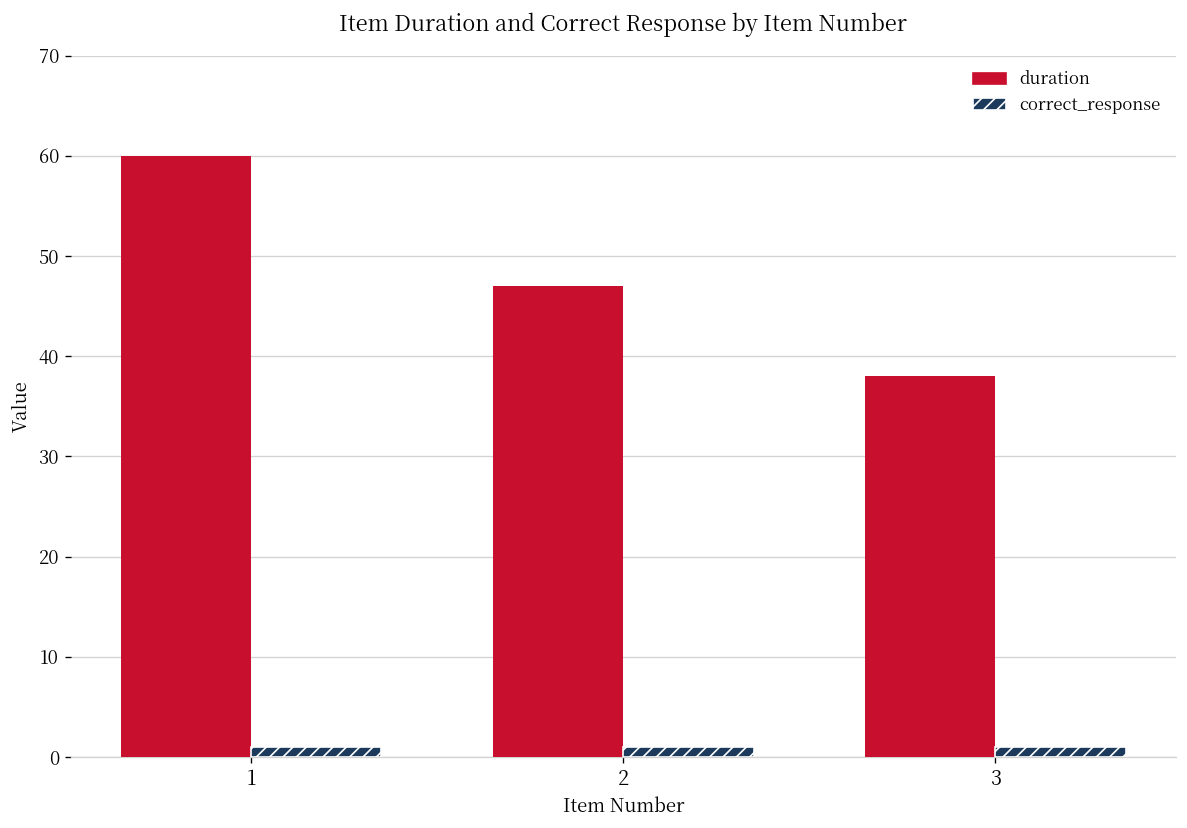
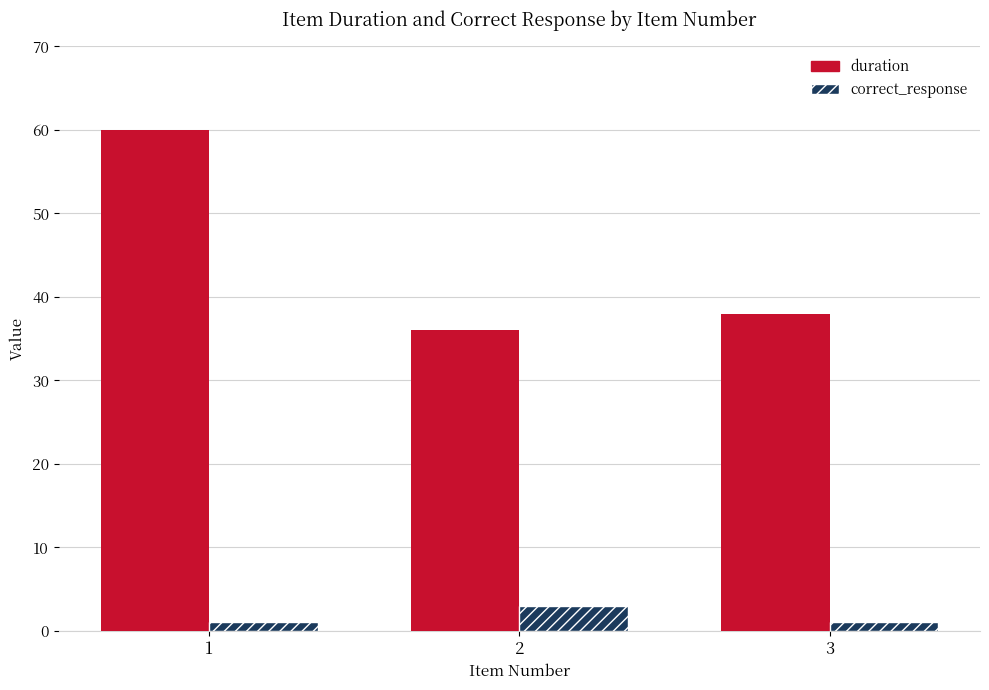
  {
    "duration": {
      "1": 60,
-     "2": 47,
+     "2": 36,
      "3": 38
    },
    "correct_response": {
      "1": 1,
-     "2": 1,
+     "2": 3,
      "3": 1
    }
  }
